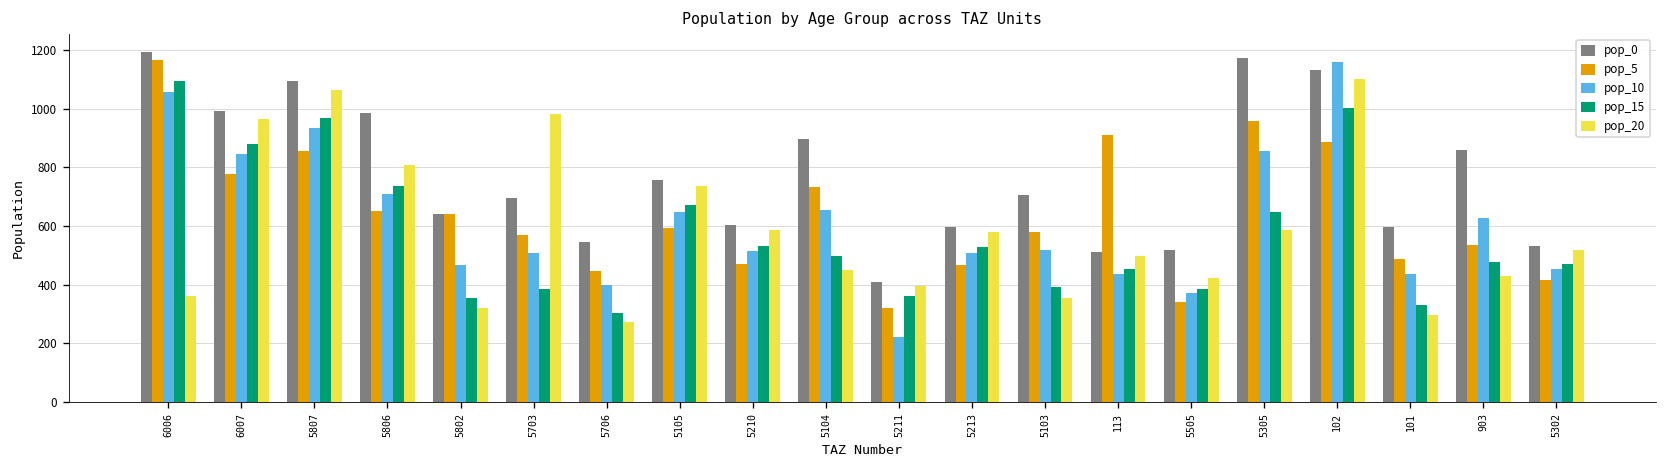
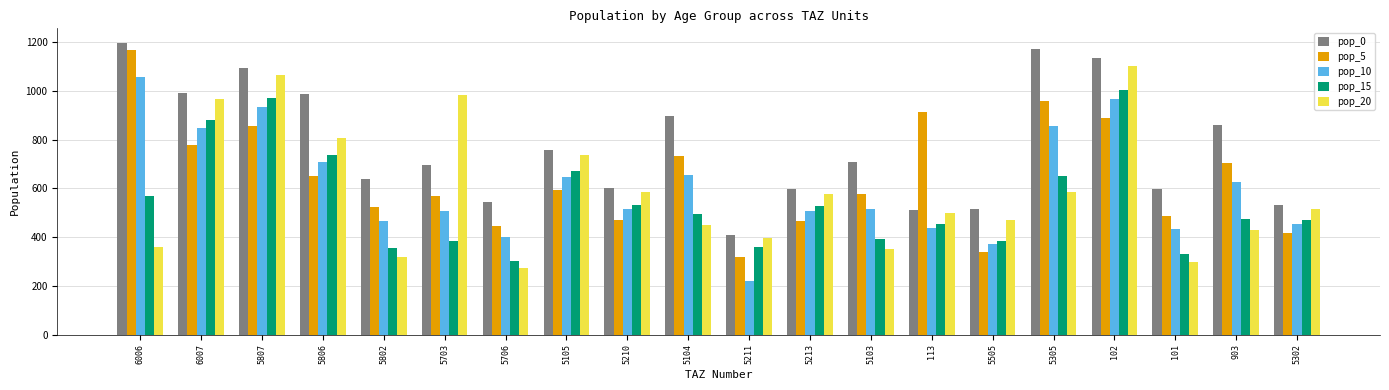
  {
    "pop_0": {
      "6006": 1200,
      "6007": 990,
      "5807": 1090,
      "5806": 990,
      "5802": 640,
      "5703": 690,
      "5706": 550,
      "5105": 760,
      "5210": 600,
      "5104": 900,
      "5211": 410,
      "5213": 600,
      "5103": 710,
      "113": 510,
      "5505": 520,
      "5305": 1170,
      "102": 1130,
      "101": 600,
      "903": 860,
      "5302": 530
    },
    "pop_5": {
      "6006": 1170,
      "6007": 780,
      "5807": 860,
      "5806": 650,
-     "5802": 640,
+     "5802": 520,
      "5703": 570,
      "5706": 450,
      "5105": 590,
      "5210": 470,
      "5104": 730,
      "5211": 320,
      "5213": 470,
      "5103": 580,
      "113": 910,
      "5505": 340,
      "5305": 960,
      "102": 890,
      "101": 490,
-     "903": 530,
+     "903": 700,
      "5302": 420
    },
    "pop_10": {
      "6006": 1060,
      "6007": 850,
      "5807": 930,
      "5806": 710,
      "5802": 470,
      "5703": 510,
      "5706": 400,
      "5105": 650,
      "5210": 510,
      "5104": 660,
      "5211": 220,
      "5213": 510,
      "5103": 520,
      "113": 440,
      "5505": 370,
      "5305": 860,
-     "102": 1160,
+     "102": 970,
      "101": 440,
      "903": 630,
      "5302": 450
    },
    "pop_15": {
-     "6006": 1100,
+     "6006": 570,
      "6007": 880,
      "5807": 970,
      "5806": 740,
      "5802": 350,
      "5703": 380,
      "5706": 300,
      "5105": 670,
      "5210": 530,
      "5104": 500,
      "5211": 360,
      "5213": 530,
      "5103": 390,
      "113": 450,
      "5505": 390,
      "5305": 650,
      "102": 1000,
      "101": 330,
      "903": 480,
      "5302": 470
    },
    "pop_20": {
      "6006": 360,
      "6007": 960,
      "5807": 1060,
      "5806": 810,
      "5802": 320,
      "5703": 980,
      "5706": 270,
      "5105": 740,
      "5210": 580,
      "5104": 450,
      "5211": 400,
      "5213": 580,
      "5103": 350,
      "113": 500,
-     "5505": 420,
+     "5505": 470,
      "5305": 590,
      "102": 1100,
      "101": 300,
      "903": 430,
      "5302": 520
    }
  }
